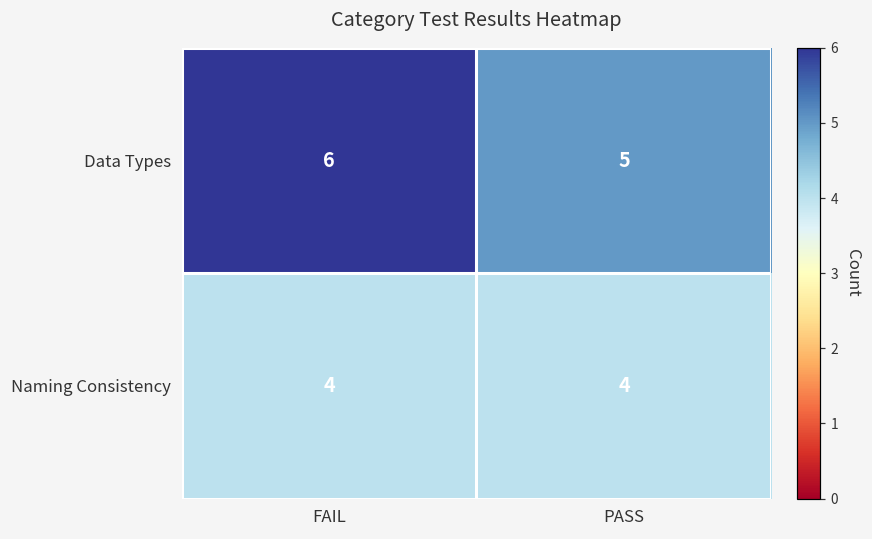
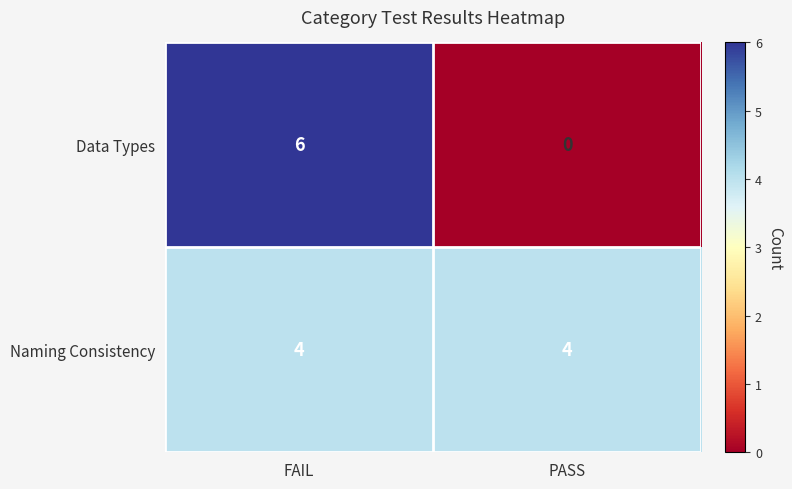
  {
    "Data Types": {
      "FAIL": 6,
-     "PASS": 5
+     "PASS": 0
    },
    "Naming Consistency": {
      "FAIL": 4,
      "PASS": 4
    }
  }
